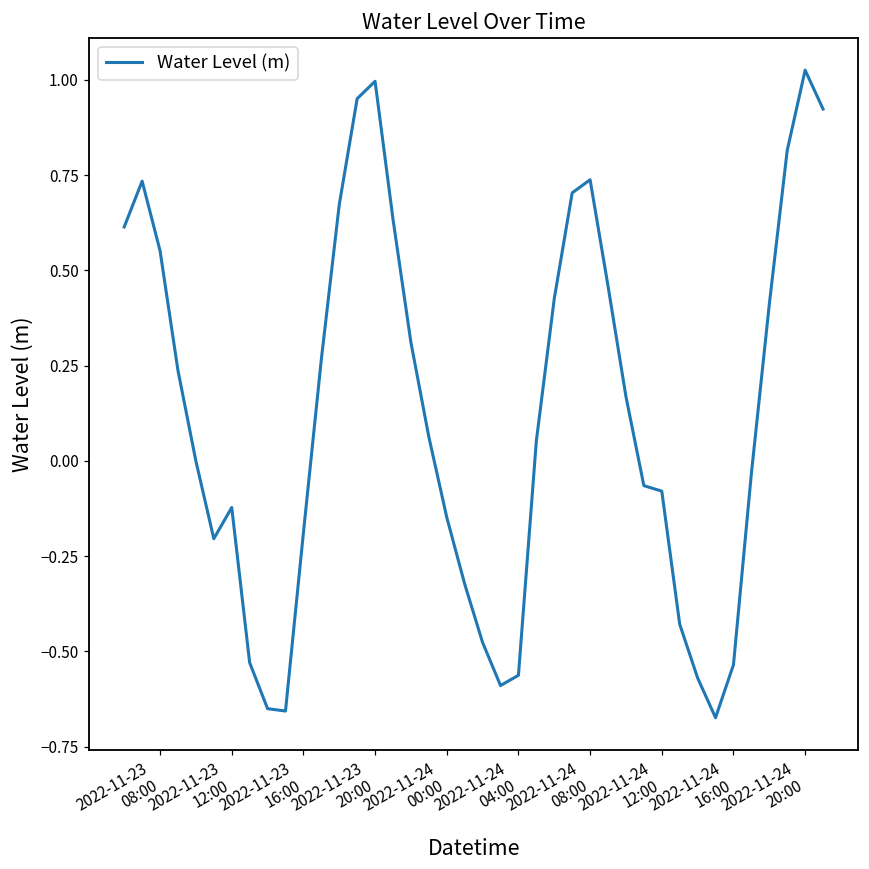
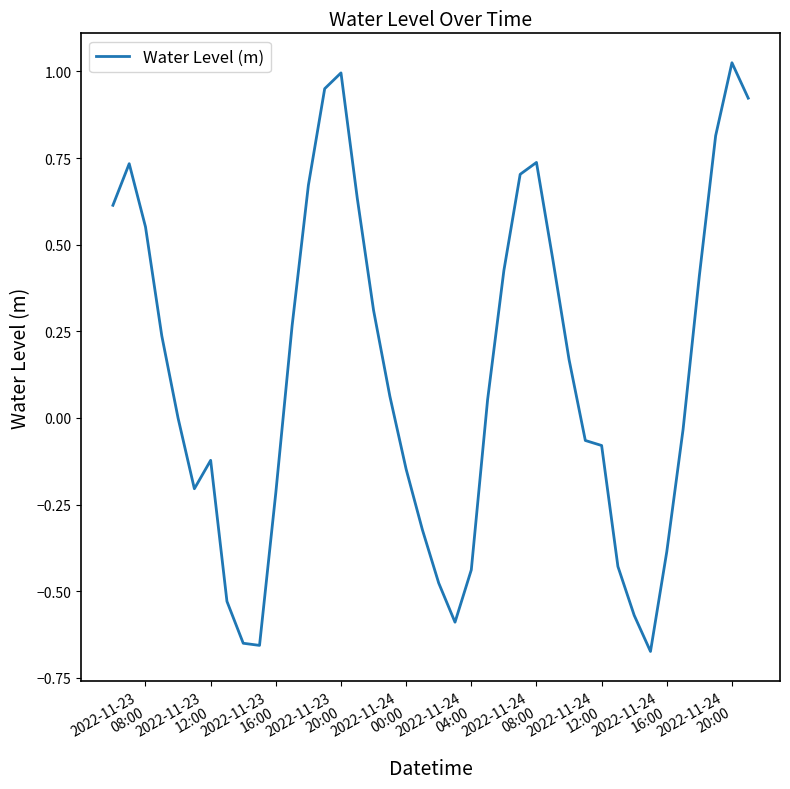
  {
    "2022-11-23 08:00": 0.55,
    "2022-11-23 12:00": -0.12,
-   "2022-11-23 16:00": -0.19,
+   "2022-11-23 16:00": -0.22,
    "2022-11-23 20:00": 1.00,
    "2022-11-24 00:00": -0.15,
-   "2022-11-24 04:00": -0.56,
+   "2022-11-24 04:00": -0.44,
    "2022-11-24 08:00": 0.74,
    "2022-11-24 12:00": -0.08,
-   "2022-11-24 16:00": -0.54,
+   "2022-11-24 16:00": -0.39,
    "2022-11-24 20:00": 1.03
  }
